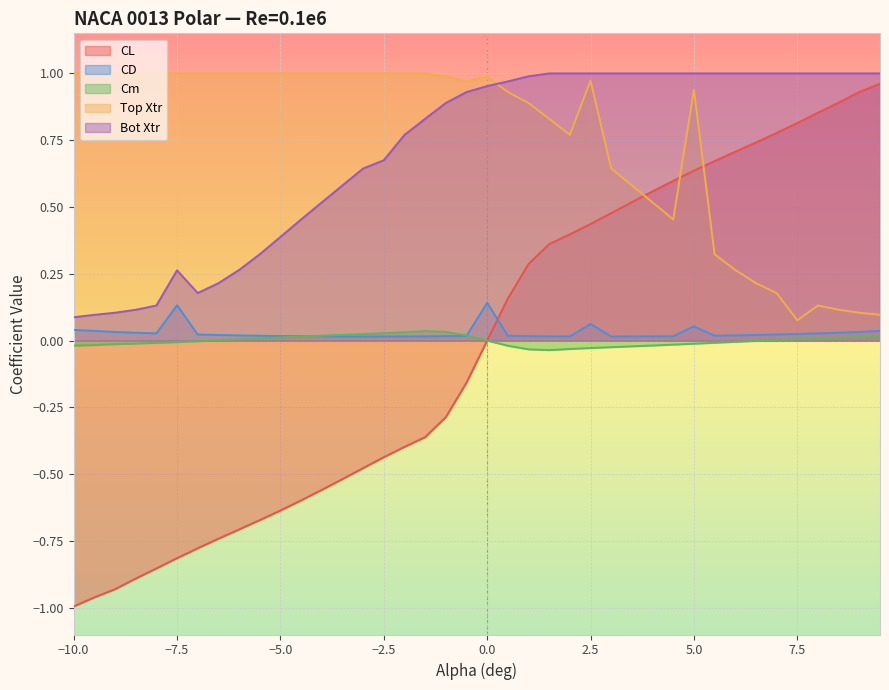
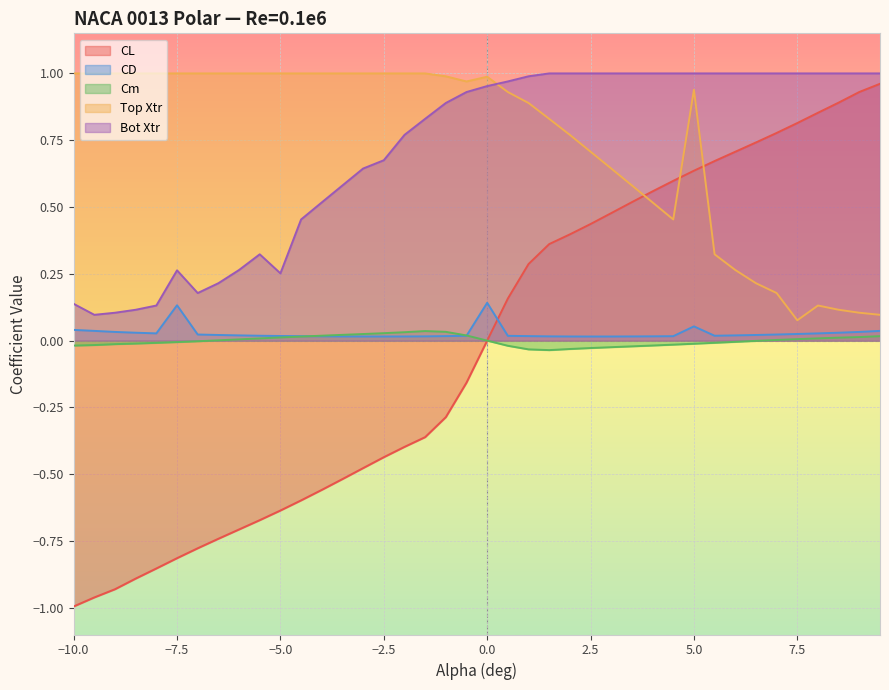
  {
    "CD": {
      "−10.0": 0.04,
      "−7.5": 0.13,
      "−2.5": 0.02,
      "0.0": 0.14,
-     "2.5": 0.06,
+     "2.5": 0.02,
      "5.0": 0.05,
      "7.5": 0.02
    },
    "Top Xtr": {
      "−10.0": 1.00,
      "−7.5": 1.00,
      "−5.0": 1.00,
      "−2.5": 1.00,
      "0.0": 0.99,
-     "2.5": 0.97,
+     "2.5": 0.71,
      "5.0": 0.94,
      "7.5": 0.08
    },
    "Bot Xtr": {
-     "−10.0": 0.09,
+     "−10.0": 0.14,
      "−7.5": 0.26,
-     "−5.0": 0.39,
+     "−5.0": 0.25,
      "−2.5": 0.68,
      "0.0": 0.95,
      "2.5": 1.00,
      "5.0": 1.00,
      "7.5": 1.00
    }
  }
